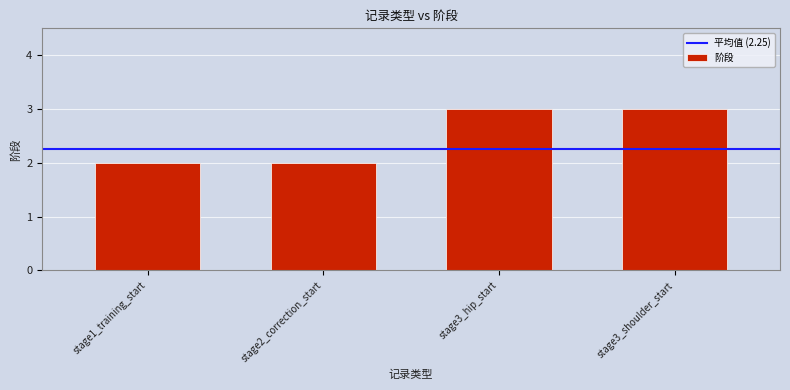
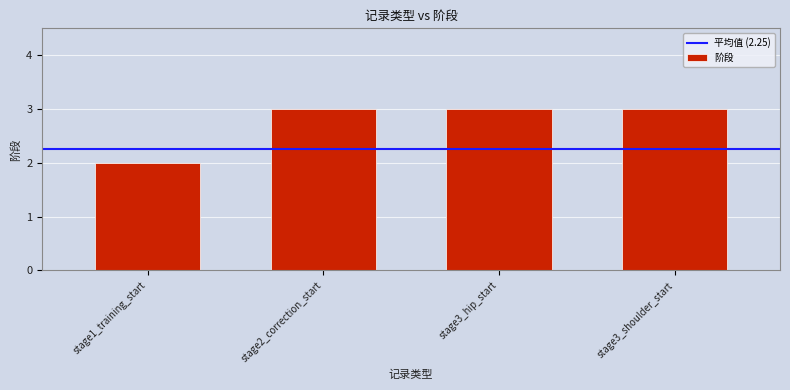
  {
    "stage1_training_start": 2,
-   "stage2_correction_start": 2,
+   "stage2_correction_start": 3,
    "stage3_hip_start": 3,
    "stage3_shoulder_start": 3
  }
